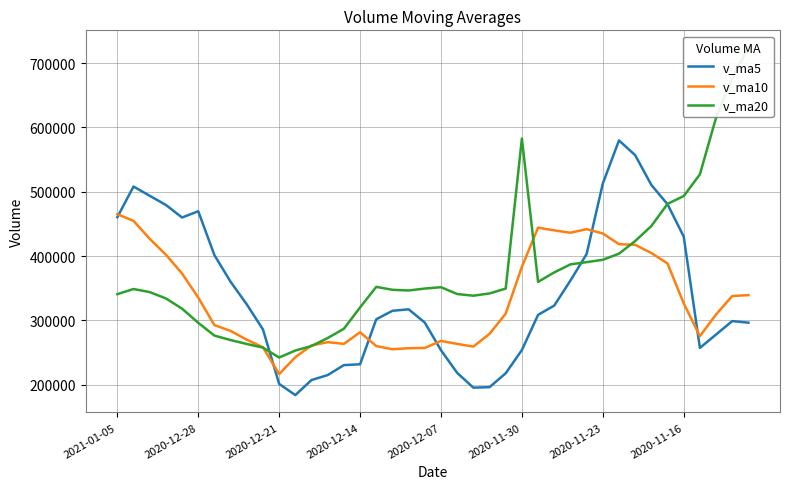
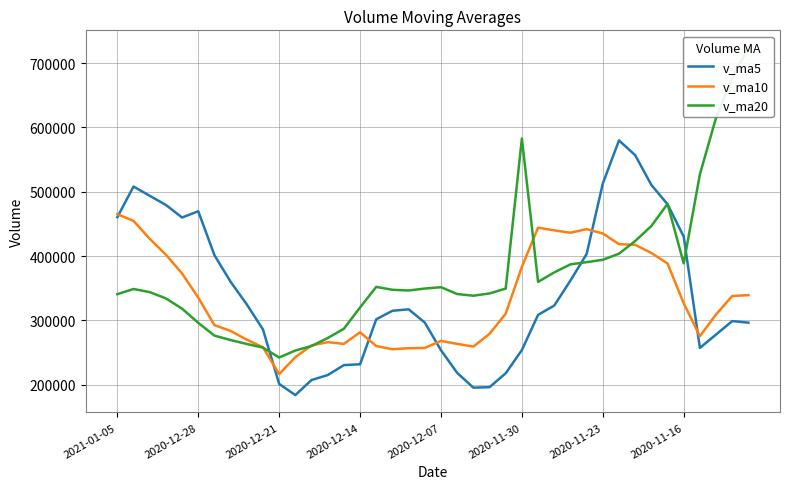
  {
    "v_ma5": {
      "2021-01-05": 460000,
      "2020-12-28": 470000,
      "2020-12-21": 200000,
      "2020-12-14": 230000,
      "2020-12-07": 250000,
      "2020-11-30": 250000,
      "2020-11-23": 510000,
      "2020-11-16": 430000
    },
    "v_ma10": {
      "2021-01-05": 470000,
      "2020-12-28": 340000,
      "2020-12-21": 220000,
      "2020-12-14": 280000,
      "2020-12-07": 270000,
      "2020-11-30": 380000,
      "2020-11-23": 440000,
      "2020-11-16": 330000
    },
    "v_ma20": {
      "2021-01-05": 340000,
      "2020-12-28": 300000,
      "2020-12-21": 240000,
      "2020-12-14": 320000,
      "2020-12-07": 350000,
      "2020-11-30": 580000,
      "2020-11-23": 390000,
-     "2020-11-16": 490000
+     "2020-11-16": 390000
    }
  }
